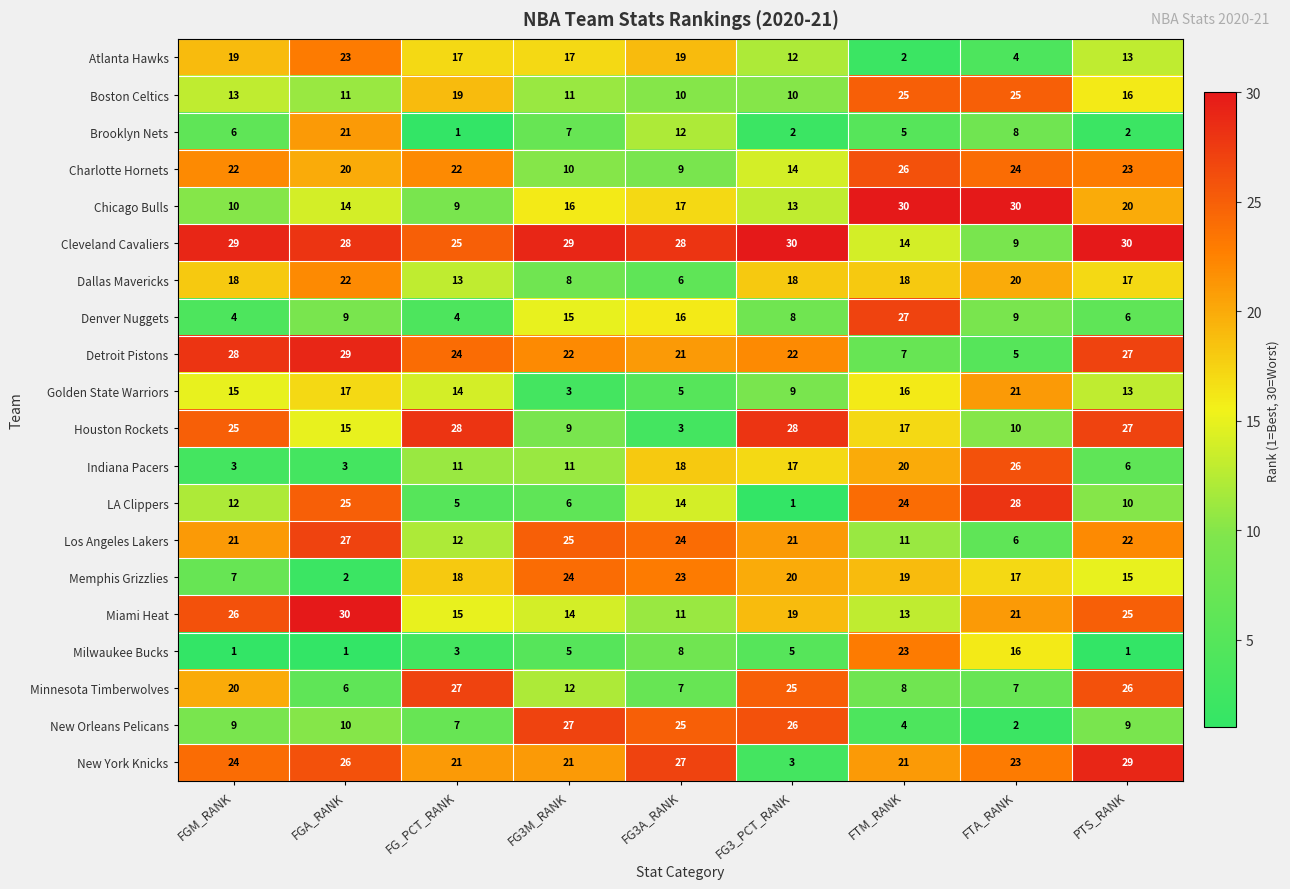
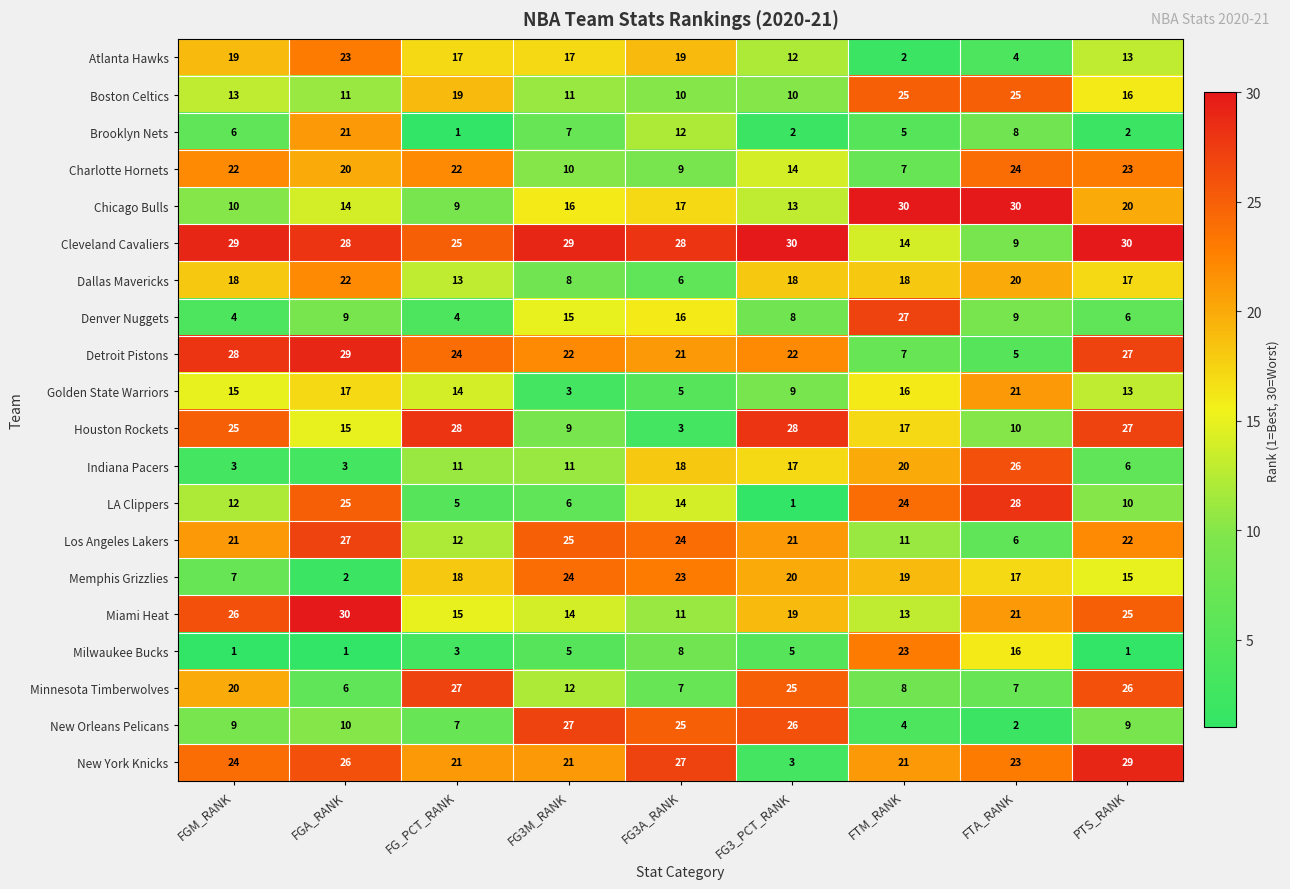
  {
    "Atlanta Hawks": {
      "FGM_RANK": 19,
      "FGA_RANK": 23,
      "FG_PCT_RANK": 17,
      "FG3M_RANK": 17,
      "FG3A_RANK": 19,
      "FG3_PCT_RANK": 12,
      "FTM_RANK": 2,
      "FTA_RANK": 4,
      "PTS_RANK": 13
    },
    "Boston Celtics": {
      "FGM_RANK": 13,
      "FGA_RANK": 11,
      "FG_PCT_RANK": 19,
      "FG3M_RANK": 11,
      "FG3A_RANK": 10,
      "FG3_PCT_RANK": 10,
      "FTM_RANK": 25,
      "FTA_RANK": 25,
      "PTS_RANK": 16
    },
    "Brooklyn Nets": {
      "FGM_RANK": 6,
      "FGA_RANK": 21,
      "FG_PCT_RANK": 1,
      "FG3M_RANK": 7,
      "FG3A_RANK": 12,
      "FG3_PCT_RANK": 2,
      "FTM_RANK": 5,
      "FTA_RANK": 8,
      "PTS_RANK": 2
    },
    "Charlotte Hornets": {
      "FGM_RANK": 22,
      "FGA_RANK": 20,
      "FG_PCT_RANK": 22,
      "FG3M_RANK": 10,
      "FG3A_RANK": 9,
      "FG3_PCT_RANK": 14,
-     "FTM_RANK": 26,
+     "FTM_RANK": 7,
      "FTA_RANK": 24,
      "PTS_RANK": 23
    },
    "Chicago Bulls": {
      "FGM_RANK": 10,
      "FGA_RANK": 14,
      "FG_PCT_RANK": 9,
      "FG3M_RANK": 16,
      "FG3A_RANK": 17,
      "FG3_PCT_RANK": 13,
      "FTM_RANK": 30,
      "FTA_RANK": 30,
      "PTS_RANK": 20
    },
    "Cleveland Cavaliers": {
      "FGM_RANK": 29,
      "FGA_RANK": 28,
      "FG_PCT_RANK": 25,
      "FG3M_RANK": 29,
      "FG3A_RANK": 28,
      "FG3_PCT_RANK": 30,
      "FTM_RANK": 14,
      "FTA_RANK": 9,
      "PTS_RANK": 30
    },
    "Dallas Mavericks": {
      "FGM_RANK": 18,
      "FGA_RANK": 22,
      "FG_PCT_RANK": 13,
      "FG3M_RANK": 8,
      "FG3A_RANK": 6,
      "FG3_PCT_RANK": 18,
      "FTM_RANK": 18,
      "FTA_RANK": 20,
      "PTS_RANK": 17
    },
    "Denver Nuggets": {
      "FGM_RANK": 4,
      "FGA_RANK": 9,
      "FG_PCT_RANK": 4,
      "FG3M_RANK": 15,
      "FG3A_RANK": 16,
      "FG3_PCT_RANK": 8,
      "FTM_RANK": 27,
      "FTA_RANK": 9,
      "PTS_RANK": 6
    },
    "Detroit Pistons": {
      "FGM_RANK": 28,
      "FGA_RANK": 29,
      "FG_PCT_RANK": 24,
      "FG3M_RANK": 22,
      "FG3A_RANK": 21,
      "FG3_PCT_RANK": 22,
      "FTM_RANK": 7,
      "FTA_RANK": 5,
      "PTS_RANK": 27
    },
    "Golden State Warriors": {
      "FGM_RANK": 15,
      "FGA_RANK": 17,
      "FG_PCT_RANK": 14,
      "FG3M_RANK": 3,
      "FG3A_RANK": 5,
      "FG3_PCT_RANK": 9,
      "FTM_RANK": 16,
      "FTA_RANK": 21,
      "PTS_RANK": 13
    },
    "Houston Rockets": {
      "FGM_RANK": 25,
      "FGA_RANK": 15,
      "FG_PCT_RANK": 28,
      "FG3M_RANK": 9,
      "FG3A_RANK": 3,
      "FG3_PCT_RANK": 28,
      "FTM_RANK": 17,
      "FTA_RANK": 10,
      "PTS_RANK": 27
    },
    "Indiana Pacers": {
      "FGM_RANK": 3,
      "FGA_RANK": 3,
      "FG_PCT_RANK": 11,
      "FG3M_RANK": 11,
      "FG3A_RANK": 18,
      "FG3_PCT_RANK": 17,
      "FTM_RANK": 20,
      "FTA_RANK": 26,
      "PTS_RANK": 6
    },
    "LA Clippers": {
      "FGM_RANK": 12,
      "FGA_RANK": 25,
      "FG_PCT_RANK": 5,
      "FG3M_RANK": 6,
      "FG3A_RANK": 14,
      "FG3_PCT_RANK": 1,
      "FTM_RANK": 24,
      "FTA_RANK": 28,
      "PTS_RANK": 10
    },
    "Los Angeles Lakers": {
      "FGM_RANK": 21,
      "FGA_RANK": 27,
      "FG_PCT_RANK": 12,
      "FG3M_RANK": 25,
      "FG3A_RANK": 24,
      "FG3_PCT_RANK": 21,
      "FTM_RANK": 11,
      "FTA_RANK": 6,
      "PTS_RANK": 22
    },
    "Memphis Grizzlies": {
      "FGM_RANK": 7,
      "FGA_RANK": 2,
      "FG_PCT_RANK": 18,
      "FG3M_RANK": 24,
      "FG3A_RANK": 23,
      "FG3_PCT_RANK": 20,
      "FTM_RANK": 19,
      "FTA_RANK": 17,
      "PTS_RANK": 15
    },
    "Miami Heat": {
      "FGM_RANK": 26,
      "FGA_RANK": 30,
      "FG_PCT_RANK": 15,
      "FG3M_RANK": 14,
      "FG3A_RANK": 11,
      "FG3_PCT_RANK": 19,
      "FTM_RANK": 13,
      "FTA_RANK": 21,
      "PTS_RANK": 25
    },
    "Milwaukee Bucks": {
      "FGM_RANK": 1,
      "FGA_RANK": 1,
      "FG_PCT_RANK": 3,
      "FG3M_RANK": 5,
      "FG3A_RANK": 8,
      "FG3_PCT_RANK": 5,
      "FTM_RANK": 23,
      "FTA_RANK": 16,
      "PTS_RANK": 1
    },
    "Minnesota Timberwolves": {
      "FGM_RANK": 20,
      "FGA_RANK": 6,
      "FG_PCT_RANK": 27,
      "FG3M_RANK": 12,
      "FG3A_RANK": 7,
      "FG3_PCT_RANK": 25,
      "FTM_RANK": 8,
      "FTA_RANK": 7,
      "PTS_RANK": 26
    },
    "New Orleans Pelicans": {
      "FGM_RANK": 9,
      "FGA_RANK": 10,
      "FG_PCT_RANK": 7,
      "FG3M_RANK": 27,
      "FG3A_RANK": 25,
      "FG3_PCT_RANK": 26,
      "FTM_RANK": 4,
      "FTA_RANK": 2,
      "PTS_RANK": 9
    },
    "New York Knicks": {
      "FGM_RANK": 24,
      "FGA_RANK": 26,
      "FG_PCT_RANK": 21,
      "FG3M_RANK": 21,
      "FG3A_RANK": 27,
      "FG3_PCT_RANK": 3,
      "FTM_RANK": 21,
      "FTA_RANK": 23,
      "PTS_RANK": 29
    }
  }
